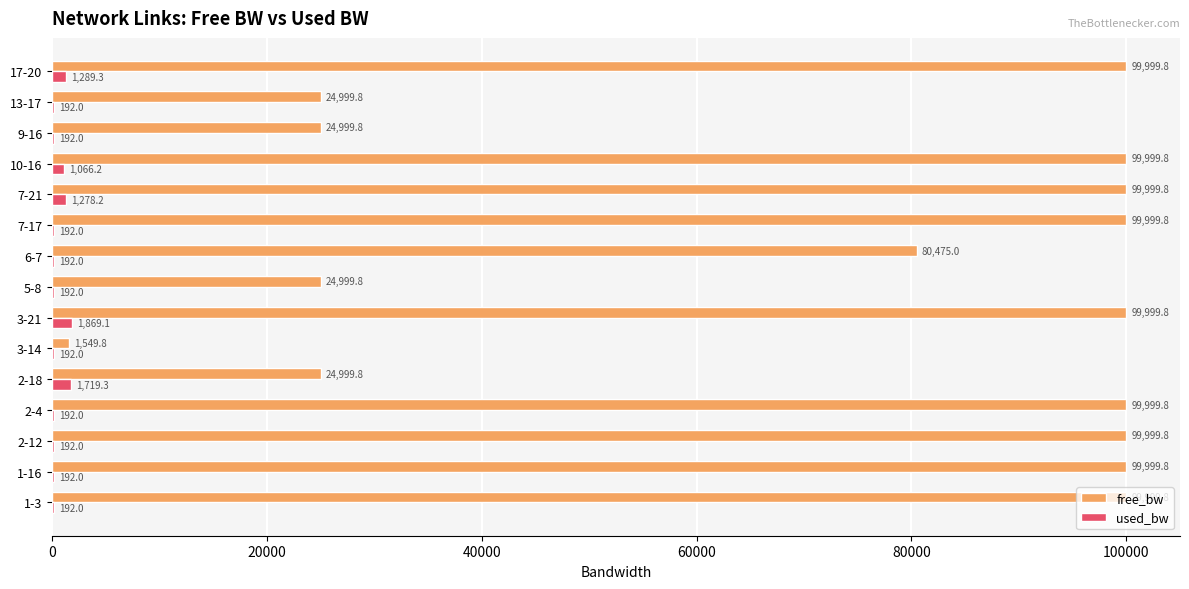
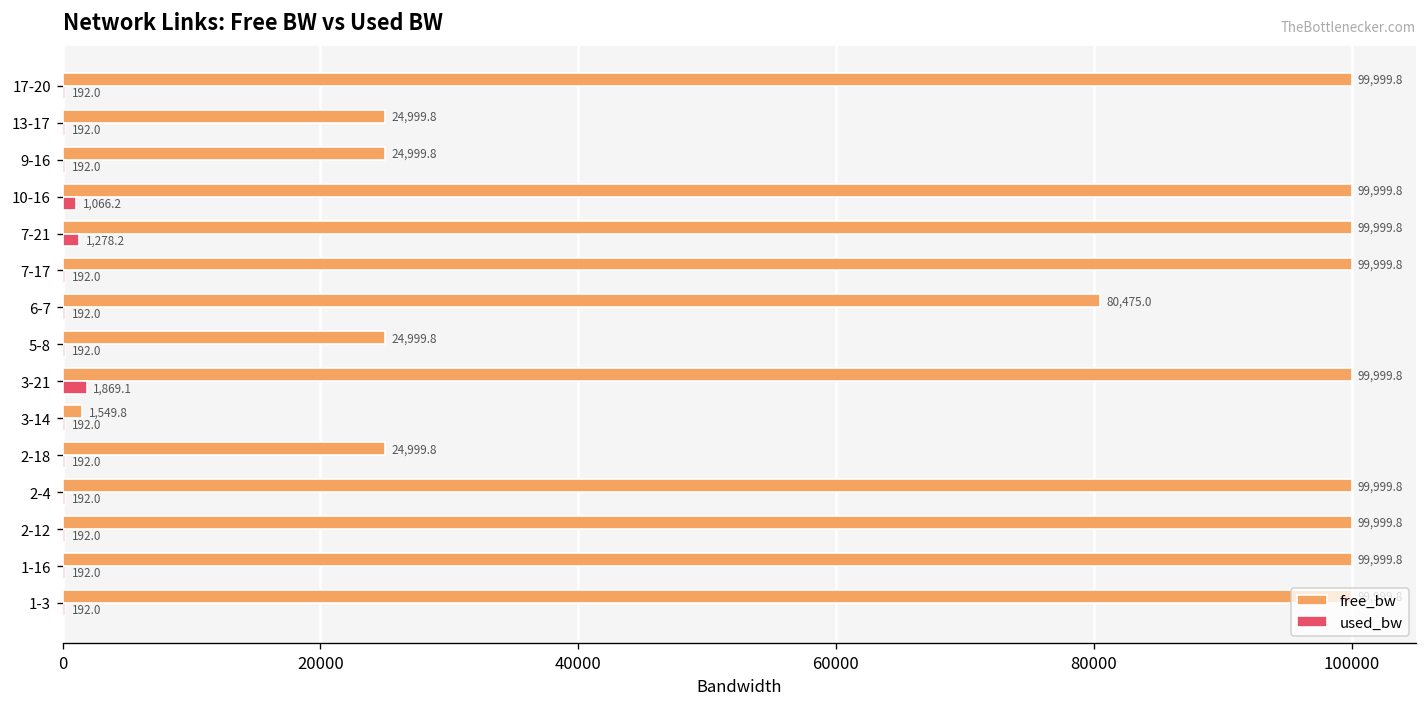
  {
    "free_bw": {
      "17-20": "99,999.8",
      "13-17": "24,999.8",
      "9-16": "24,999.8",
      "10-16": "99,999.8",
      "7-21": "99,999.8",
      "7-17": "99,999.8",
      "6-7": "80,475.0",
      "5-8": "24,999.8",
      "3-21": "99,999.8",
      "3-14": "1,549.8",
      "2-18": "24,999.8",
      "2-4": "99,999.8",
      "2-12": "99,999.8",
      "1-16": "99,999.8"
    },
    "used_bw": {
-     "17-20": "1,289.3",
+     "17-20": "192.0",
      "13-17": "192.0",
      "9-16": "192.0",
      "10-16": "1,066.2",
      "7-21": "1,278.2",
      "7-17": "192.0",
      "6-7": "192.0",
      "5-8": "192.0",
      "3-21": "1,869.1",
      "3-14": "192.0",
-     "2-18": "1,719.3",
+     "2-18": "192.0",
      "2-4": "192.0",
      "2-12": "192.0",
      "1-16": "192.0",
      "1-3": "192.0"
    }
  }
